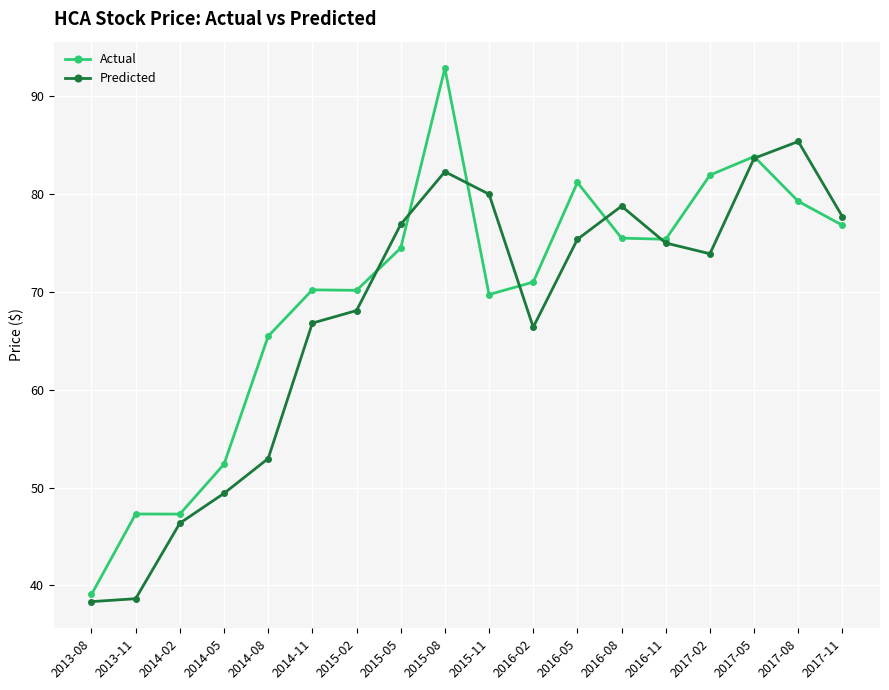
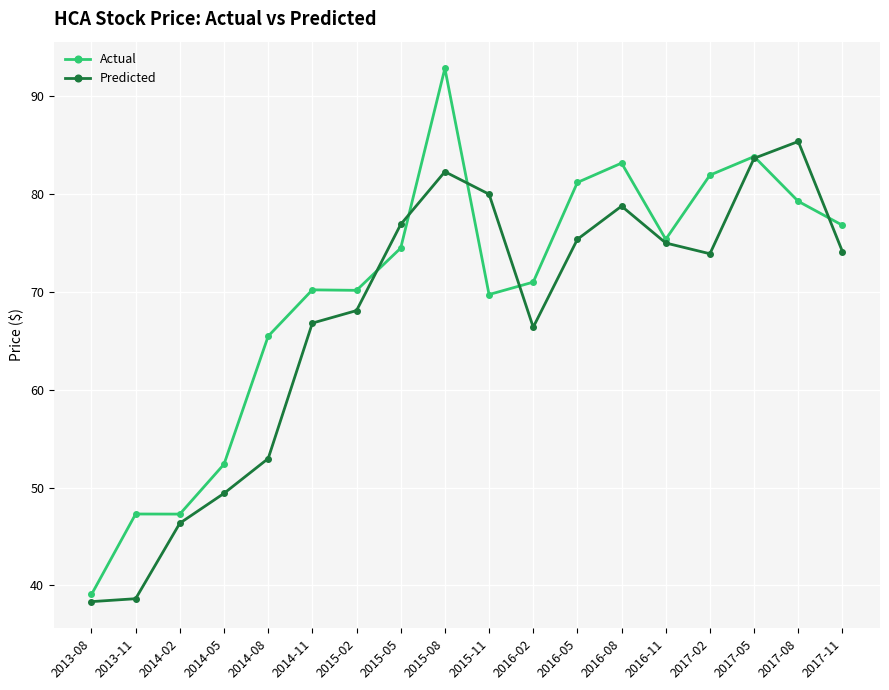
  {
    "Actual": {
      "2013-08": 39,
      "2013-11": 47,
      "2014-02": 47,
      "2014-05": 52,
      "2014-08": 65,
      "2014-11": 70,
      "2015-02": 70,
      "2015-05": 75,
      "2015-08": 93,
      "2015-11": 70,
      "2016-02": 71,
      "2016-05": 81,
-     "2016-08": 76,
+     "2016-08": 83,
      "2016-11": 75,
      "2017-02": 82,
      "2017-08": 79,
      "2017-11": 77
    },
    "Predicted": {
      "2013-08": 38,
      "2013-11": 39,
      "2014-02": 46,
      "2014-05": 49,
      "2014-08": 53,
      "2014-11": 67,
      "2015-02": 68,
      "2015-05": 77,
      "2015-08": 82,
      "2015-11": 80,
      "2016-02": 66,
      "2016-05": 75,
      "2016-08": 79,
      "2016-11": 75,
      "2017-02": 74,
      "2017-08": 85,
-     "2017-11": 78
+     "2017-11": 74
    }
  }
